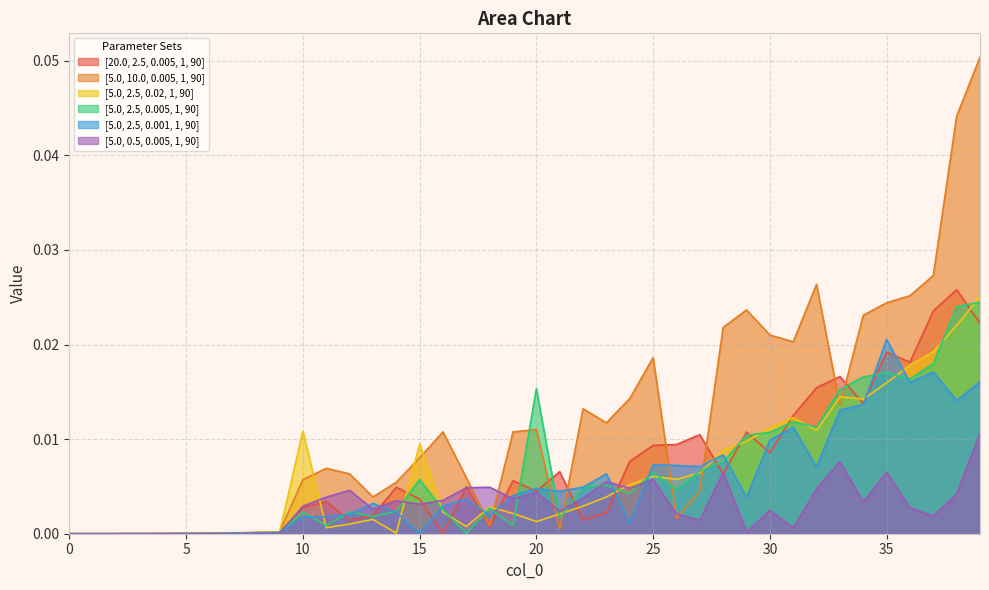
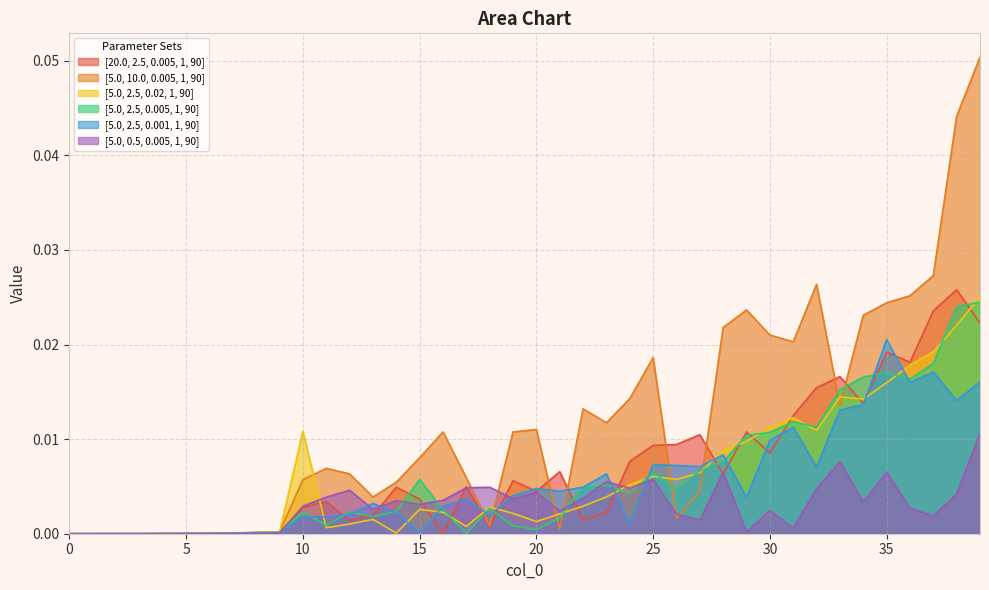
  {
    "[5.0, 2.5, 0.02, 1, 90]": {
      "10": 0.011,
-     "15": 0.009,
+     "15": 0.003,
      "20": 0.001,
      "25": 0.006,
      "30": 0.011,
      "35": 0.016
    },
    "[5.0, 2.5, 0.005, 1, 90]": {
      "10": 0.002,
      "15": 0.006,
-     "20": 0.015,
+     "20": 0.000,
      "25": 0.006,
      "30": 0.011,
      "35": 0.017
    },
    "[5.0, 2.5, 0.001, 1, 90]": {
      "10": 0.002,
      "15": 0.000,
      "20": 0.005,
      "25": 0.007,
      "30": 0.010,
      "35": 0.021
    },
    "[5.0, 0.5, 0.005, 1, 90]": {
      "15": 0.003,
      "25": 0.006,
      "30": 0.002,
      "35": 0.006
    }
  }
